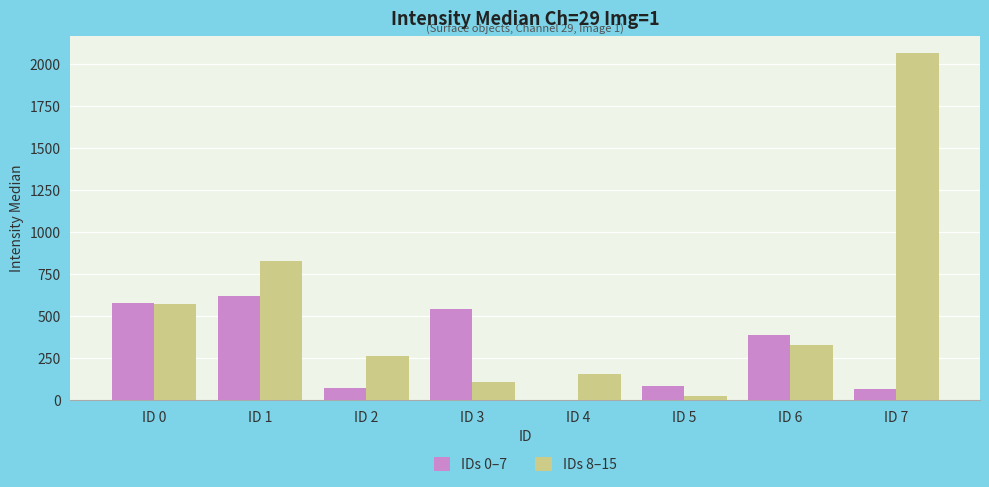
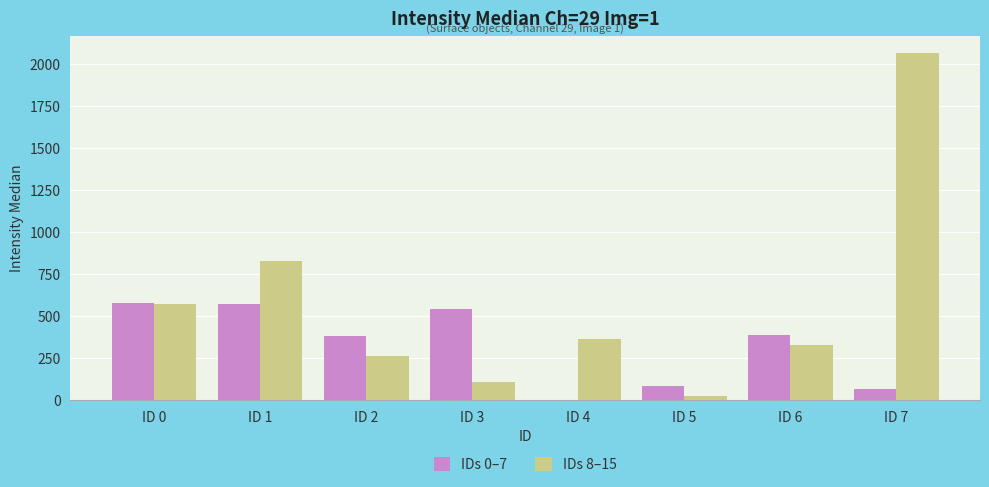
  {
    "IDs 0–7": {
      "ID 0": 580,
-     "ID 1": 620,
-     "ID 2": 80,
+     "ID 1": 570,
+     "ID 2": 380,
      "ID 3": 550,
      "ID 5": 80,
      "ID 6": 390,
      "ID 7": 70
    },
    "IDs 8–15": {
      "ID 0": 570,
      "ID 1": 830,
      "ID 2": 260,
      "ID 3": 110,
-     "ID 4": 150,
+     "ID 4": 360,
      "ID 5": 30,
      "ID 6": 330,
      "ID 7": 2070
    }
  }
